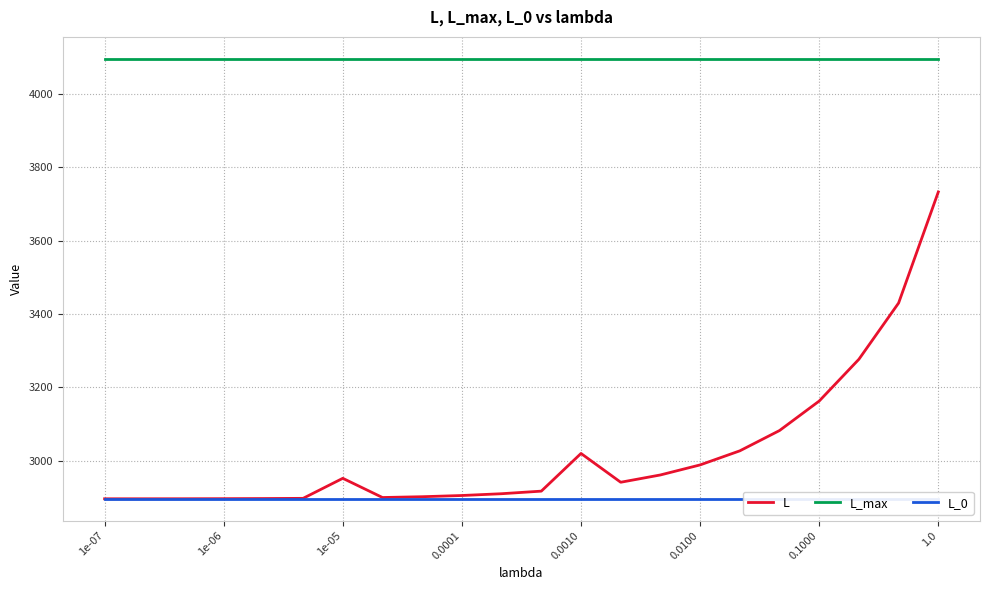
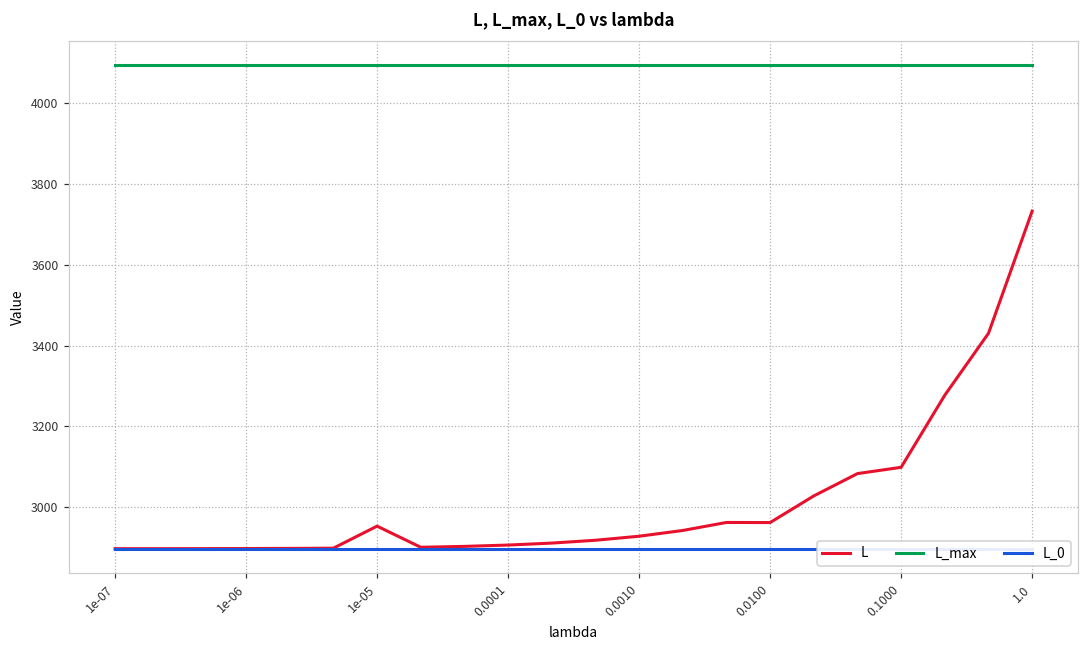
  {
    "L": {
      "1e-05": 2950,
      "0.0001": 2910,
-     "0.0010": 3020,
-     "0.0100": 2990,
-     "0.1000": 3160,
+     "0.0010": 2930,
+     "0.0100": 2960,
+     "0.1000": 3100,
      "1.0": 3730
    },
    "L_max": {
      "1e-07": 4100,
      "1e-06": 4100,
      "1e-05": 4100,
      "0.0001": 4100,
      "0.0010": 4100,
      "0.0100": 4100,
      "0.1000": 4100,
      "1.0": 4100
    },
    "L_0": {
      "1e-05": 2900,
      "0.0001": 2900,
      "0.0010": 2900,
      "0.0100": 2900
    }
  }
